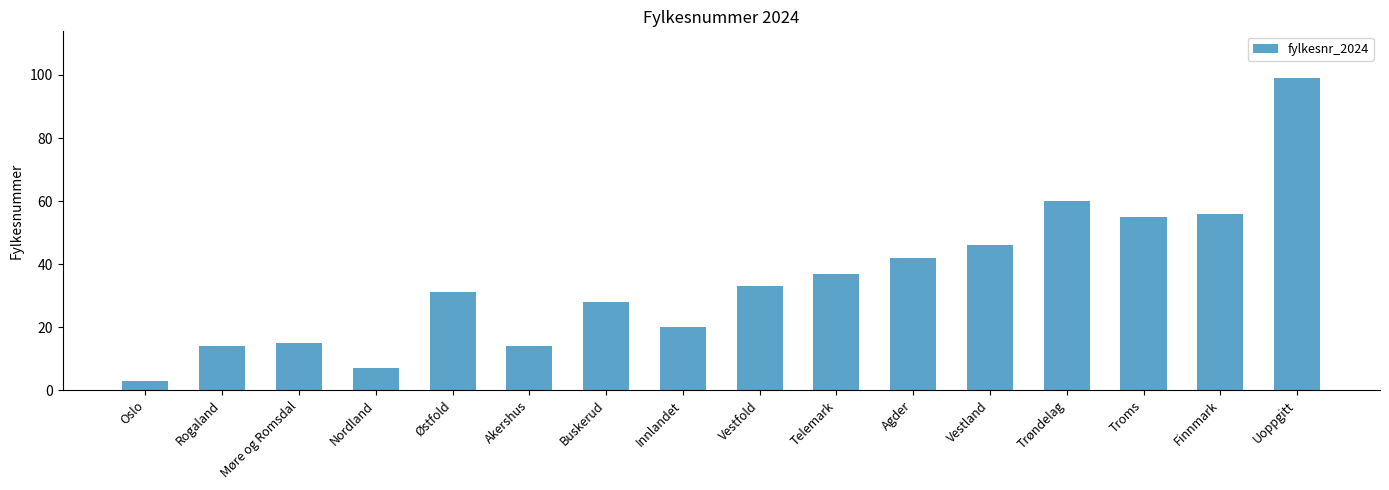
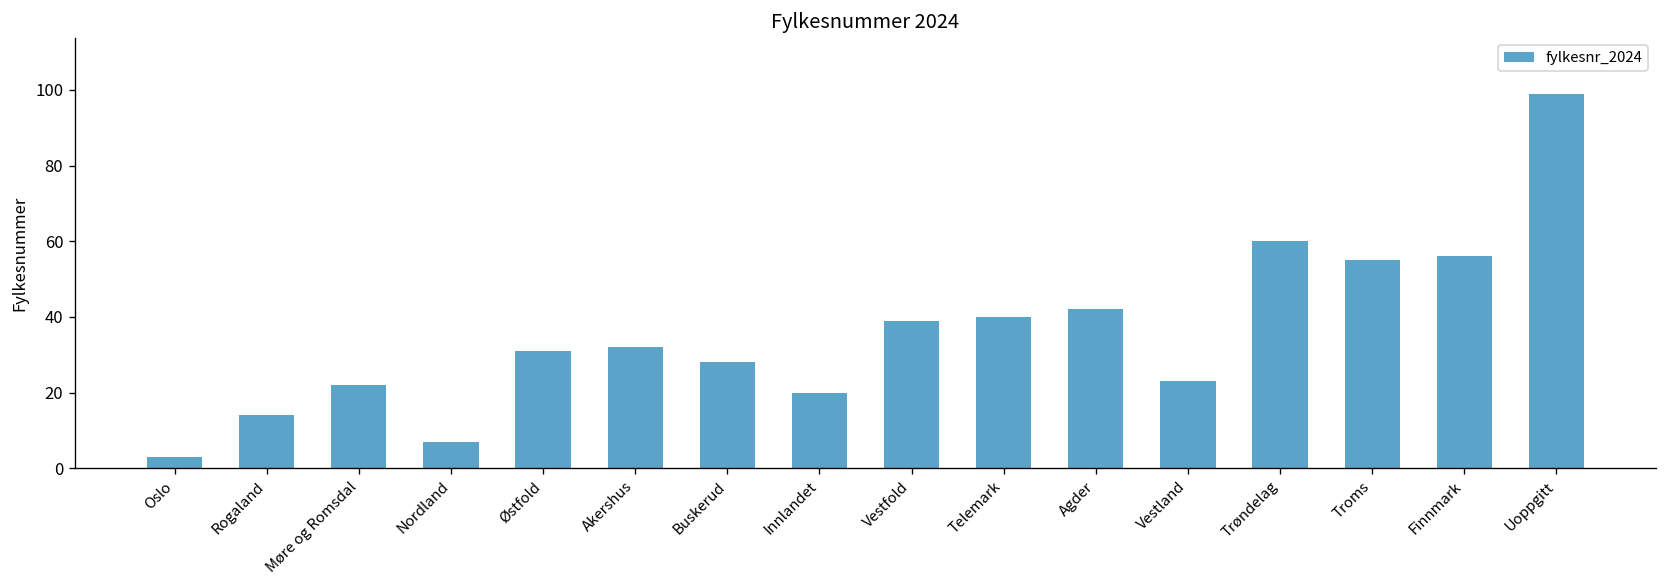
  {
    "Oslo": 3,
    "Rogaland": 14,
-   "Møre og Romsdal": 15,
+   "Møre og Romsdal": 22,
    "Nordland": 7,
    "Østfold": 31,
-   "Akershus": 14,
+   "Akershus": 32,
    "Buskerud": 28,
    "Innlandet": 20,
-   "Vestfold": 33,
-   "Telemark": 37,
+   "Vestfold": 39,
+   "Telemark": 40,
    "Agder": 42,
-   "Vestland": 46,
+   "Vestland": 23,
    "Trøndelag": 60,
    "Troms": 55,
    "Finnmark": 56,
    "Uoppgitt": 99
  }
